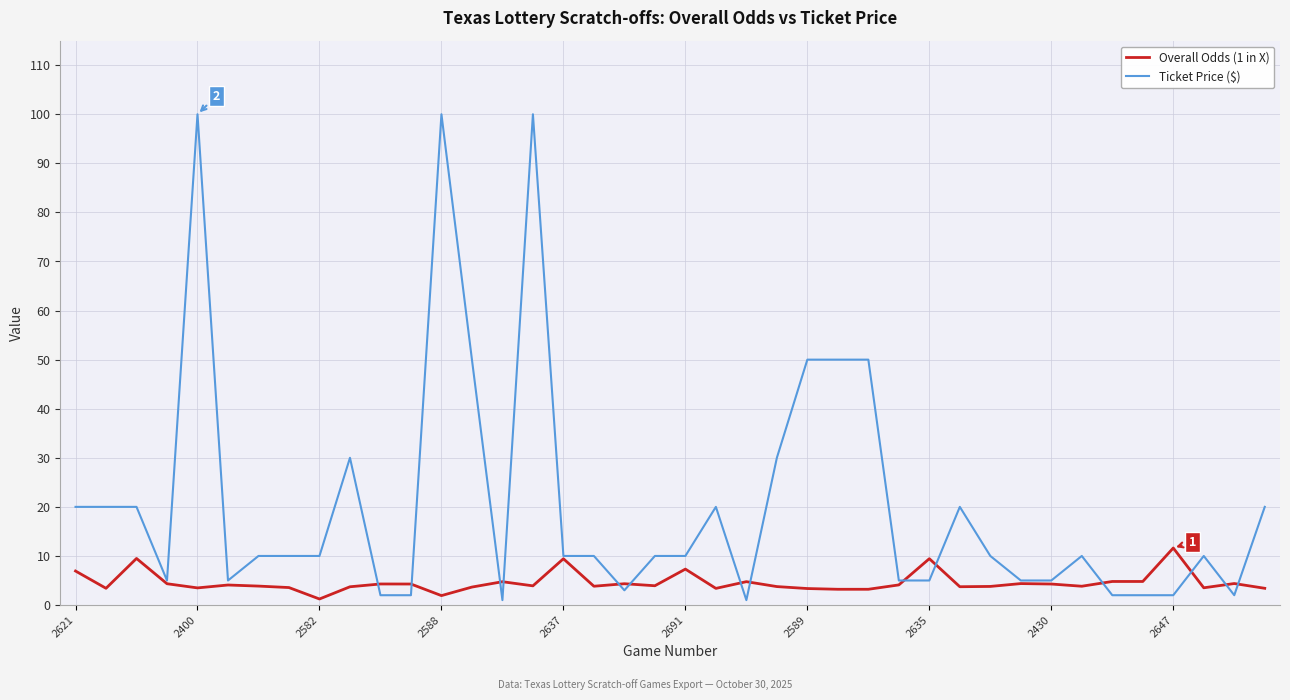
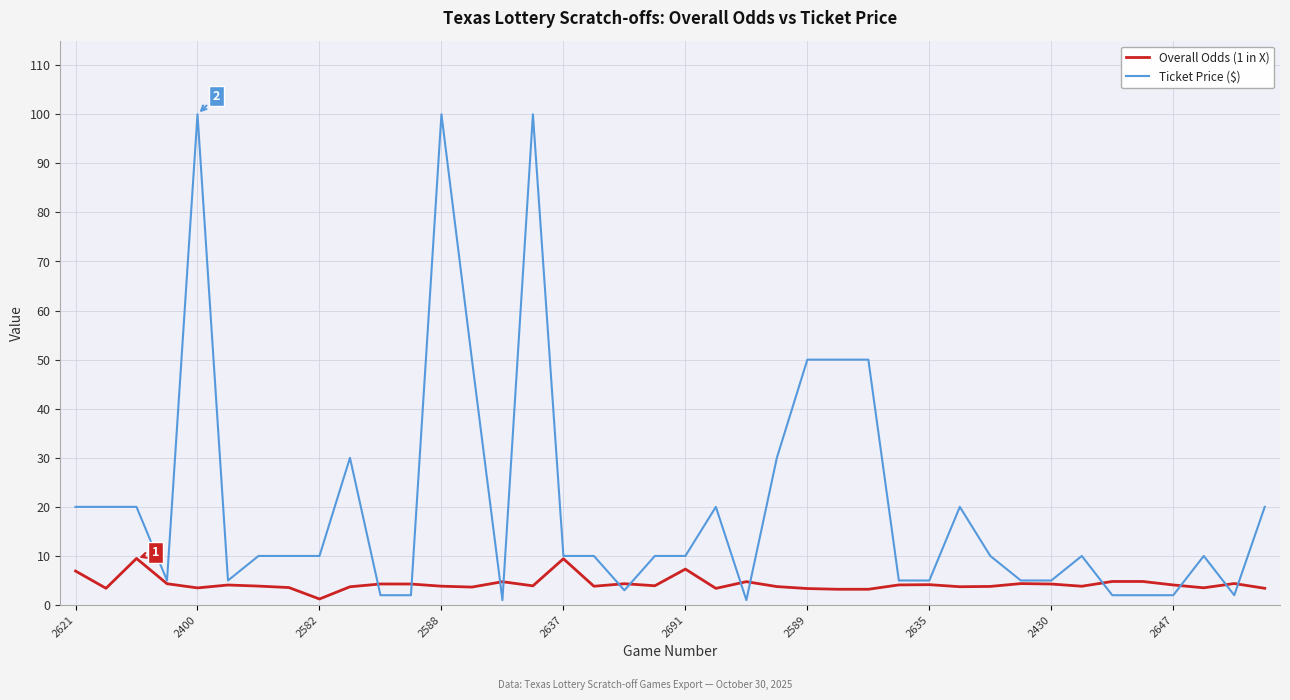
  {
    "Overall Odds (1 in X)": {
      "2621": 7,
      "2400": 3,
      "2582": 1,
-     "2588": 2,
+     "2588": 4,
      "2637": 9,
      "2691": 7,
      "2589": 3,
-     "2635": 9,
+     "2635": 4,
      "2430": 4,
-     "2647": 12
+     "2647": 4
    },
    "Ticket Price ($)": {
      "2621": 20,
      "2582": 10,
      "2588": 100,
      "2637": 10,
      "2691": 10,
      "2589": 50,
      "2635": 5,
      "2430": 5,
      "2647": 2
    }
  }
